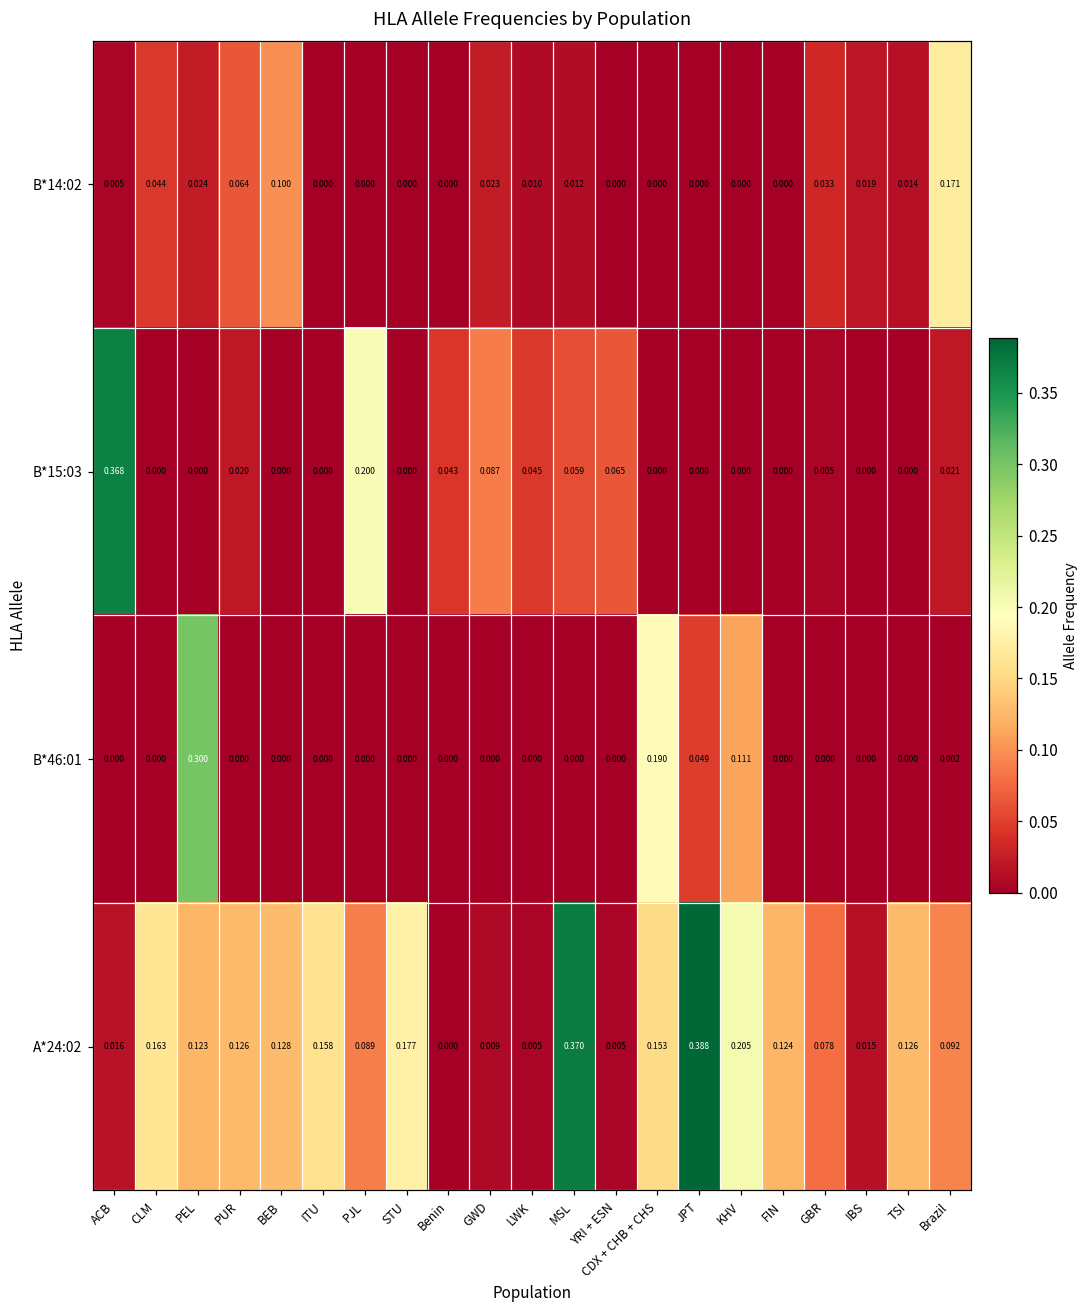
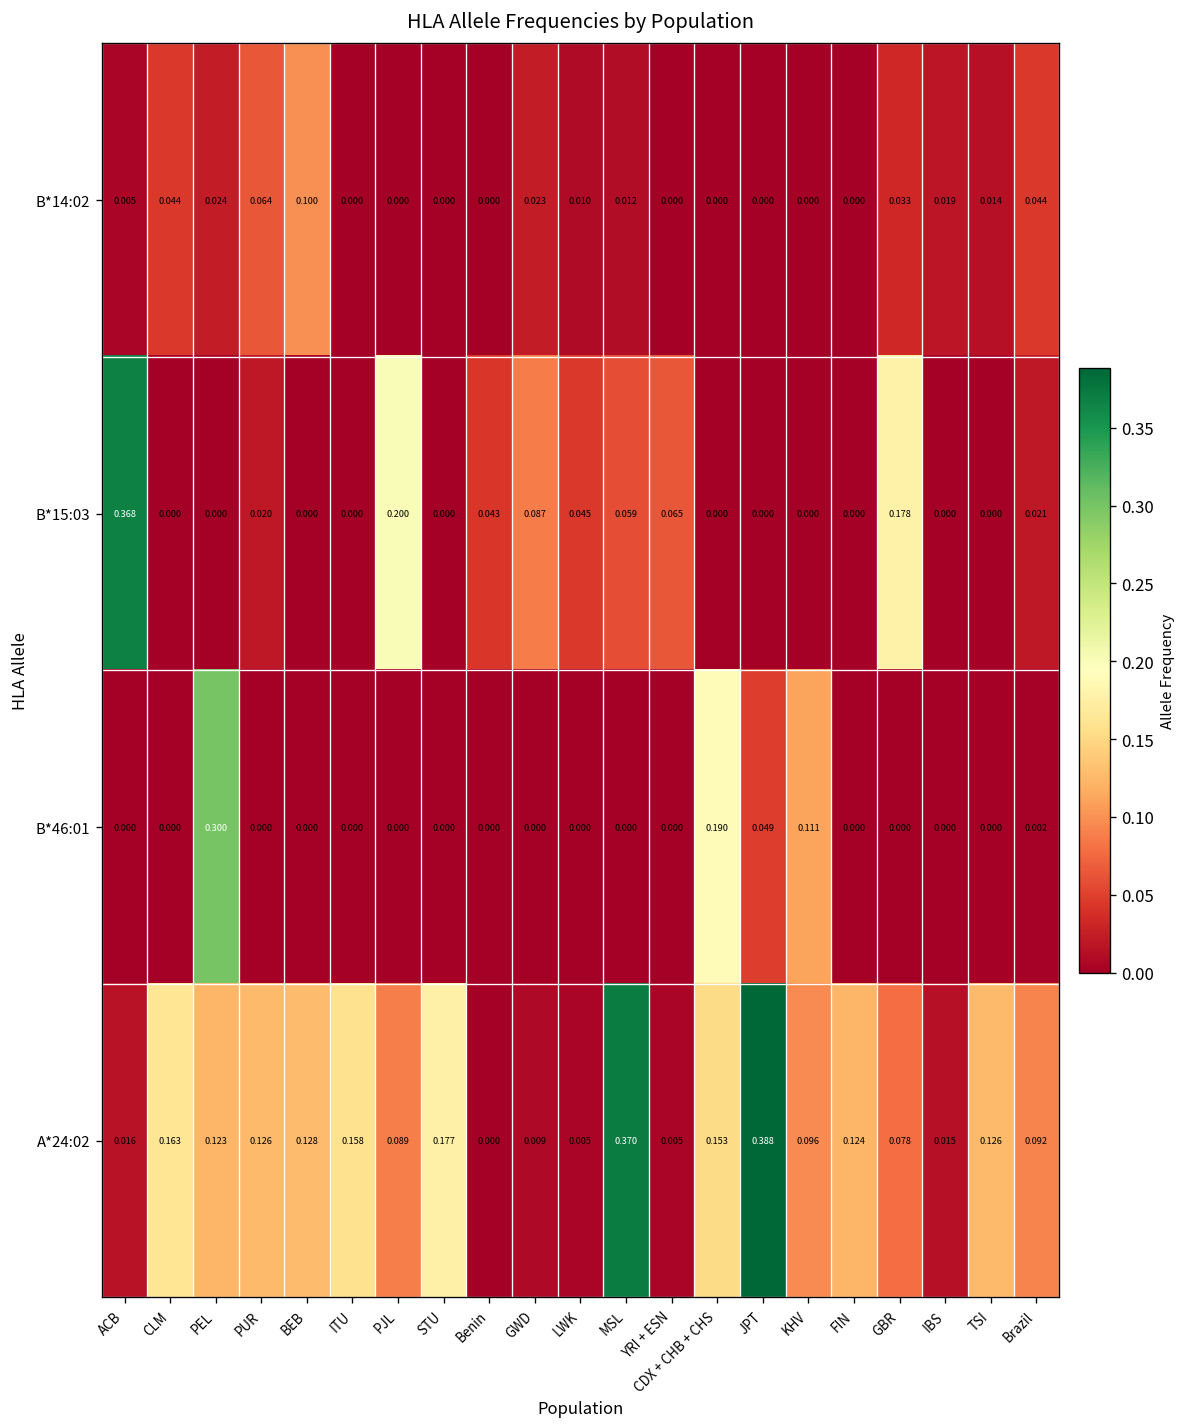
  {
    "B*14:02": {
      "ACB": 0.005,
      "CLM": 0.044,
      "PEL": 0.024,
      "PUR": 0.064,
      "BEB": 0.100,
      "ITU": 0.000,
      "PJL": 0.000,
      "STU": 0.000,
      "Benin": 0.000,
      "GWD": 0.023,
      "LWK": 0.010,
      "MSL": 0.012,
      "YRI + ESN": 0.000,
      "CDX + CHB + CHS": 0.000,
      "JPT": 0.000,
      "KHV": 0.000,
      "FIN": 0.000,
      "GBR": 0.033,
      "IBS": 0.019,
      "TSI": 0.014,
-     "Brazil": 0.171
+     "Brazil": 0.044
    },
    "B*15:03": {
      "ACB": 0.368,
      "CLM": 0.000,
      "PEL": 0.000,
      "PUR": 0.020,
      "BEB": 0.000,
      "ITU": 0.000,
      "PJL": 0.200,
      "STU": 0.000,
      "Benin": 0.043,
      "GWD": 0.087,
      "LWK": 0.045,
      "MSL": 0.059,
      "YRI + ESN": 0.065,
      "CDX + CHB + CHS": 0.000,
      "JPT": 0.000,
      "KHV": 0.000,
      "FIN": 0.000,
-     "GBR": 0.005,
+     "GBR": 0.178,
      "IBS": 0.000,
      "TSI": 0.000,
      "Brazil": 0.021
    },
    "B*46:01": {
      "ACB": 0.000,
      "CLM": 0.000,
      "PEL": 0.300,
      "PUR": 0.000,
      "BEB": 0.000,
      "ITU": 0.000,
      "PJL": 0.000,
      "STU": 0.000,
      "Benin": 0.000,
      "GWD": 0.000,
      "LWK": 0.000,
      "MSL": 0.000,
      "YRI + ESN": 0.000,
      "CDX + CHB + CHS": 0.190,
      "JPT": 0.049,
      "KHV": 0.111,
      "FIN": 0.000,
      "GBR": 0.000,
      "IBS": 0.000,
      "TSI": 0.000,
      "Brazil": 0.002
    },
    "A*24:02": {
      "ACB": 0.016,
      "CLM": 0.163,
      "PEL": 0.123,
      "PUR": 0.126,
      "BEB": 0.128,
      "ITU": 0.158,
      "PJL": 0.089,
      "STU": 0.177,
      "Benin": 0.000,
      "GWD": 0.009,
      "LWK": 0.005,
      "MSL": 0.370,
      "YRI + ESN": 0.005,
      "CDX + CHB + CHS": 0.153,
      "JPT": 0.388,
-     "KHV": 0.205,
+     "KHV": 0.096,
      "FIN": 0.124,
      "GBR": 0.078,
      "IBS": 0.015,
      "TSI": 0.126,
      "Brazil": 0.092
    }
  }
